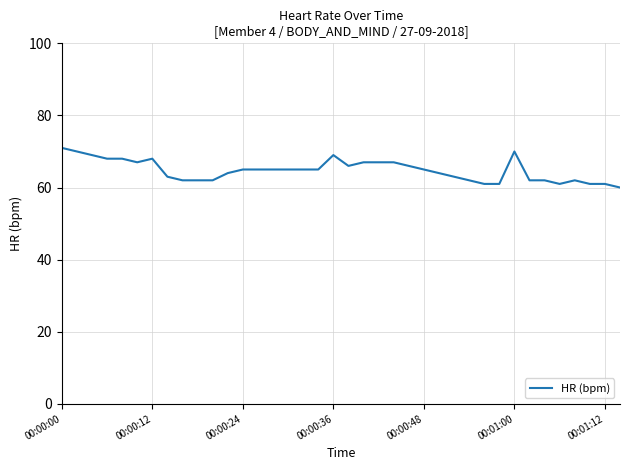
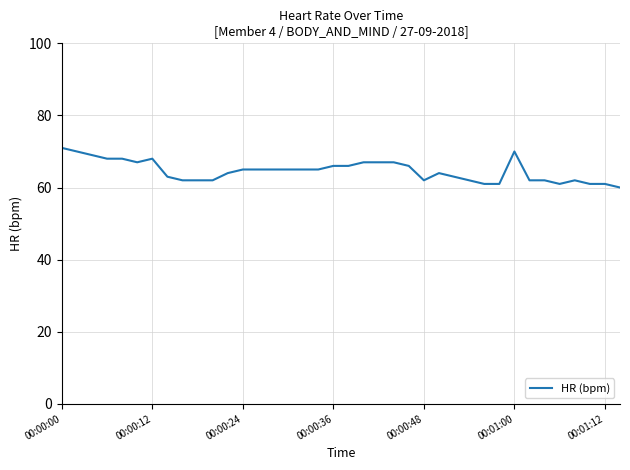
  {
    "00:00:00": 71,
    "00:00:12": 68,
    "00:00:24": 65,
-   "00:00:36": 69,
-   "00:00:48": 65,
+   "00:00:36": 66,
+   "00:00:48": 62,
    "00:01:00": 70,
    "00:01:12": 61
  }
